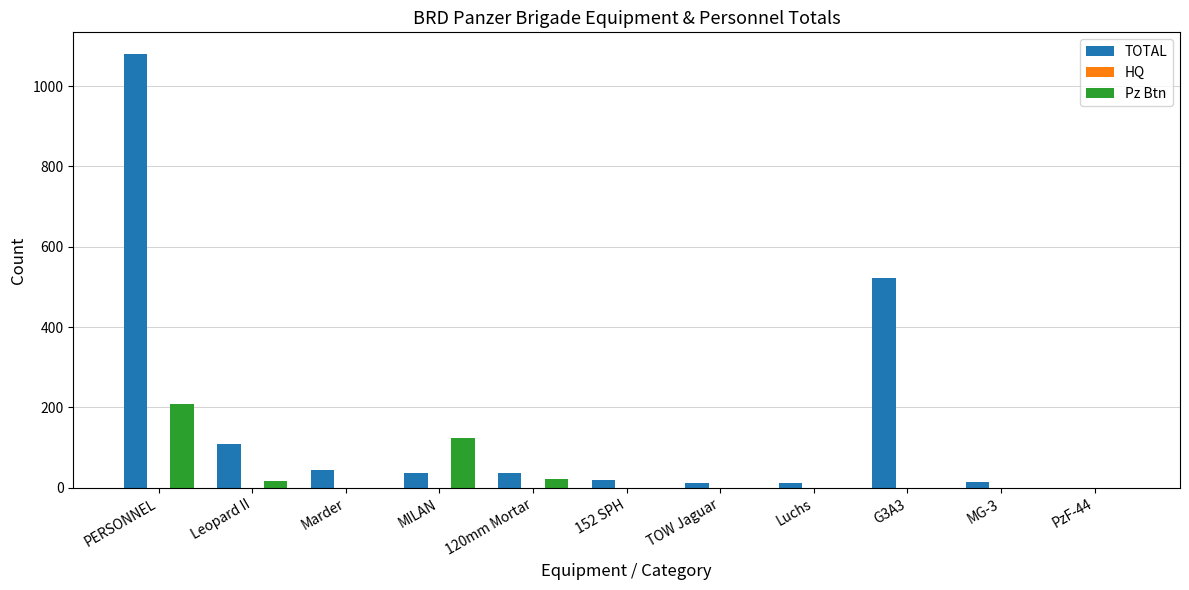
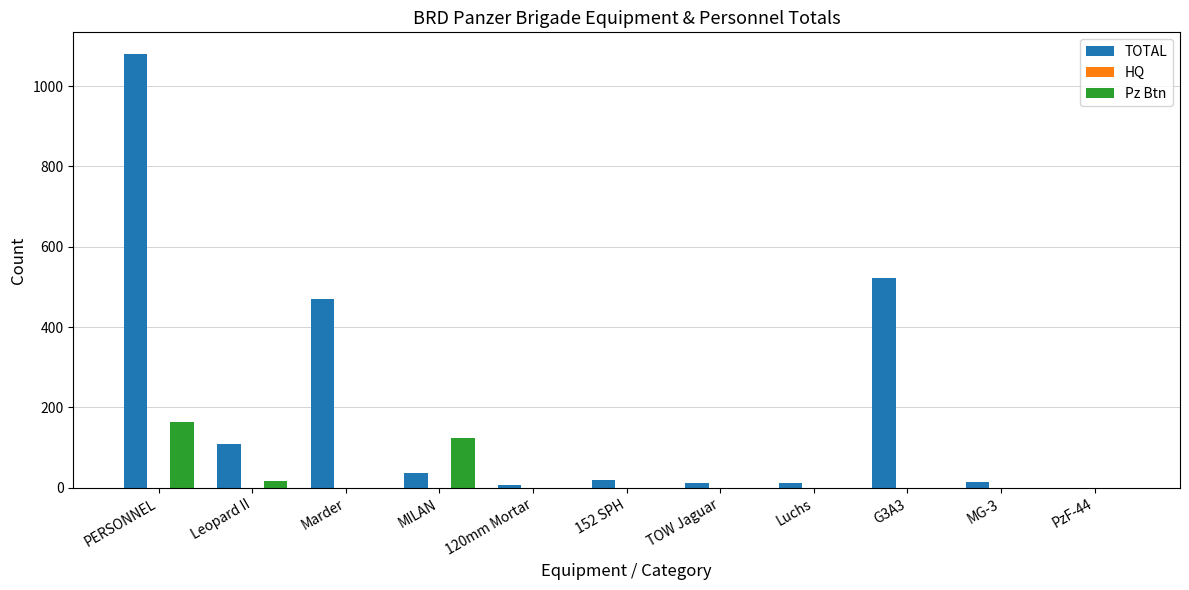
  {
    "TOTAL": {
      "PERSONNEL": 1080,
      "Leopard II": 110,
-     "Marder": 40,
+     "Marder": 470,
      "MILAN": 40,
-     "120mm Mortar": 40,
+     "120mm Mortar": 10,
      "152 SPH": 20,
      "TOW Jaguar": 10,
      "Luchs": 10,
      "G3A3": 520,
      "MG-3": 20,
      "PzF-44": 0
    },
    "HQ": {
      "PERSONNEL": 0,
      "Leopard II": 0,
      "Marder": 0,
      "MILAN": 0,
      "120mm Mortar": 0,
      "152 SPH": 0,
      "TOW Jaguar": 0,
      "Luchs": 0,
      "G3A3": 0,
      "MG-3": 0,
      "PzF-44": 0
    },
    "Pz Btn": {
-     "PERSONNEL": 210,
+     "PERSONNEL": 160,
      "Leopard II": 20,
      "Marder": 0,
      "MILAN": 130,
-     "120mm Mortar": 20,
+     "120mm Mortar": 0,
      "152 SPH": 0,
      "TOW Jaguar": 0,
      "Luchs": 0,
      "G3A3": 0,
      "MG-3": 0,
      "PzF-44": 0
    }
  }
